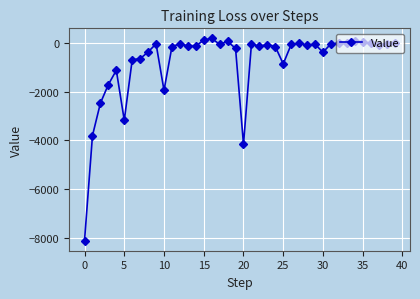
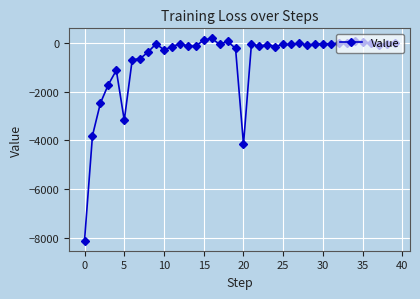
  {
    "0": -8100,
    "5": -3200,
-   "10": -1900,
+   "10": -300,
    "15": 100,
    "20": -4200,
-   "25": -900,
-   "30": -400
+   "25": -100,
+   "30": 0
  }
